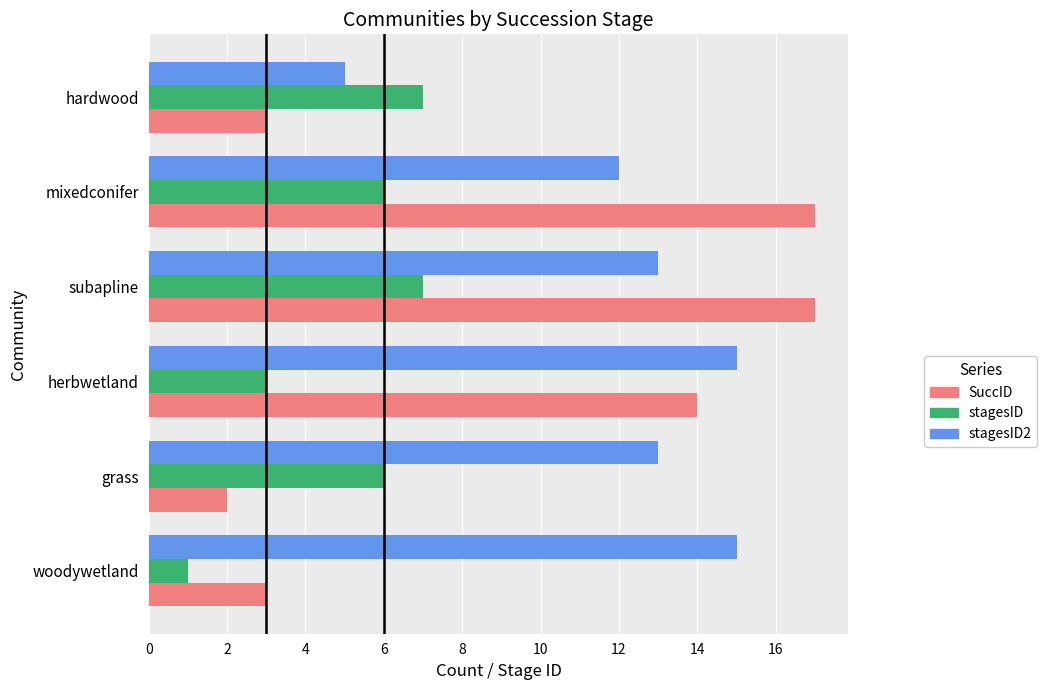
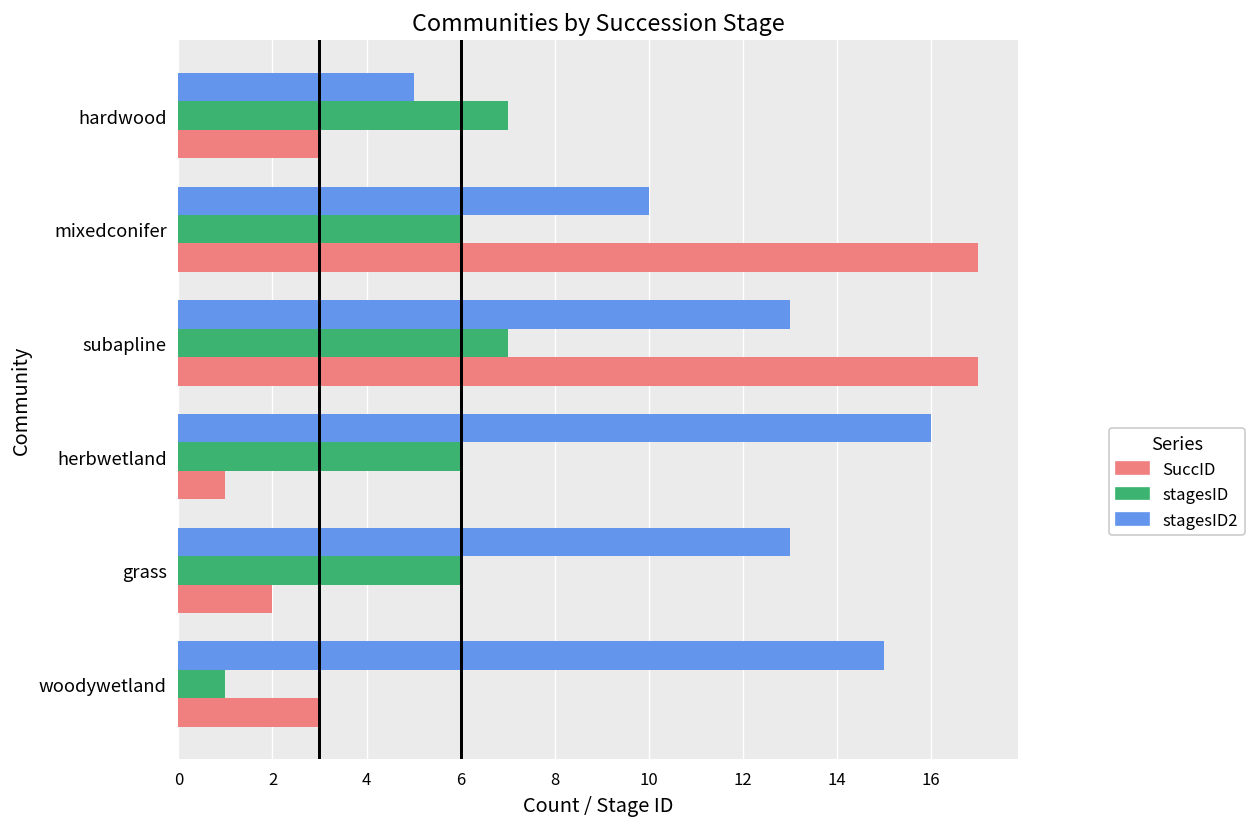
  {
    "SuccID": {
      "hardwood": 3,
      "mixedconifer": 17,
      "subapline": 17,
-     "herbwetland": 14,
+     "herbwetland": 1,
      "grass": 2,
      "woodywetland": 3
    },
    "stagesID": {
      "hardwood": 7,
      "mixedconifer": 6,
      "subapline": 7,
-     "herbwetland": 3,
+     "herbwetland": 6,
      "grass": 6,
      "woodywetland": 1
    },
    "stagesID2": {
      "hardwood": 5,
-     "mixedconifer": 12,
+     "mixedconifer": 10,
      "subapline": 13,
-     "herbwetland": 15,
+     "herbwetland": 16,
      "grass": 13,
      "woodywetland": 15
    }
  }
